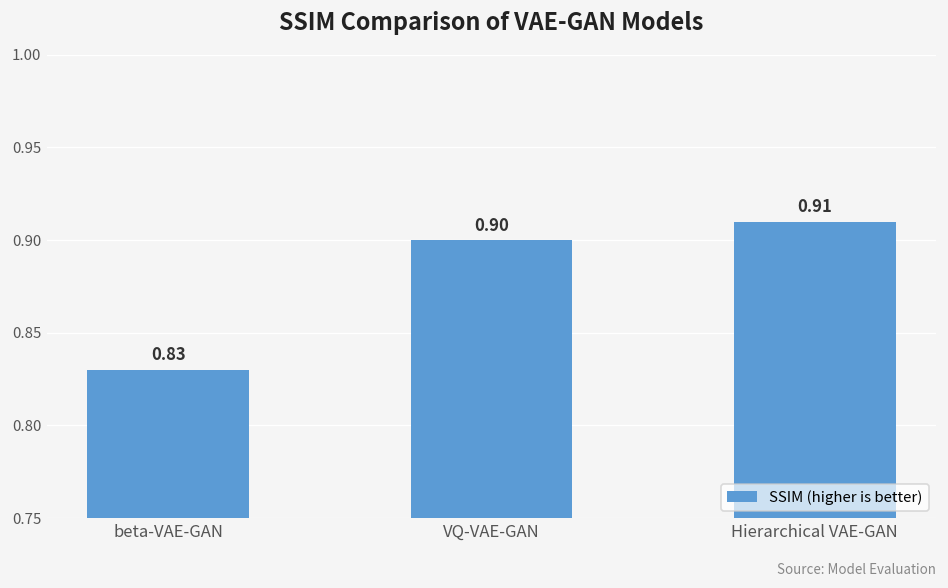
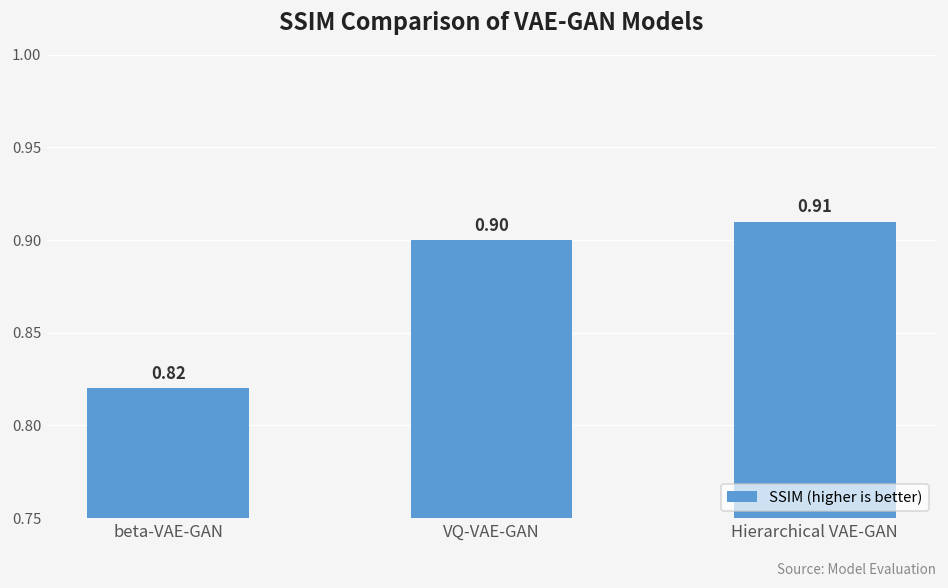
  {
-   "beta-VAE-GAN": 0.83,
+   "beta-VAE-GAN": 0.82,
    "VQ-VAE-GAN": 0.90,
    "Hierarchical VAE-GAN": 0.91
  }
